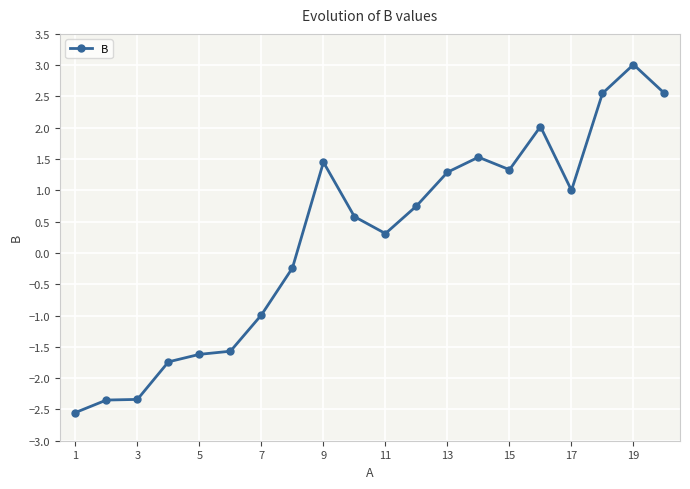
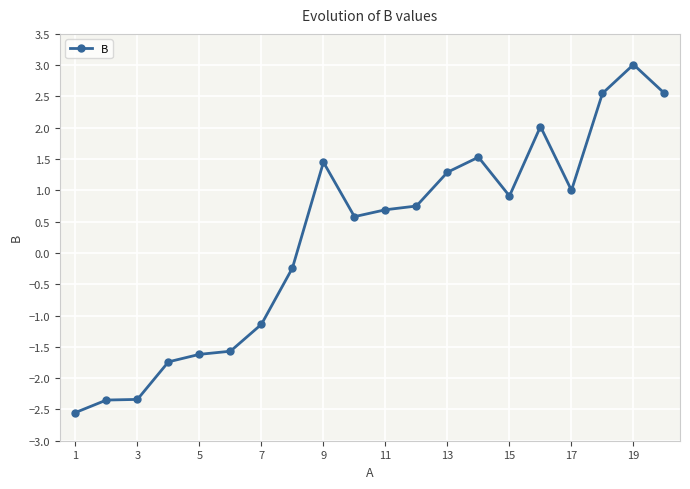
  {
    "1": -2.6,
    "3": -2.3,
    "5": -1.6,
-   "7": -1.0,
+   "7": -1.1,
    "9": 1.5,
-   "11": 0.3,
+   "11": 0.7,
    "13": 1.3,
-   "15": 1.3,
+   "15": 0.9,
    "17": 1.0,
    "19": 3.0
  }
